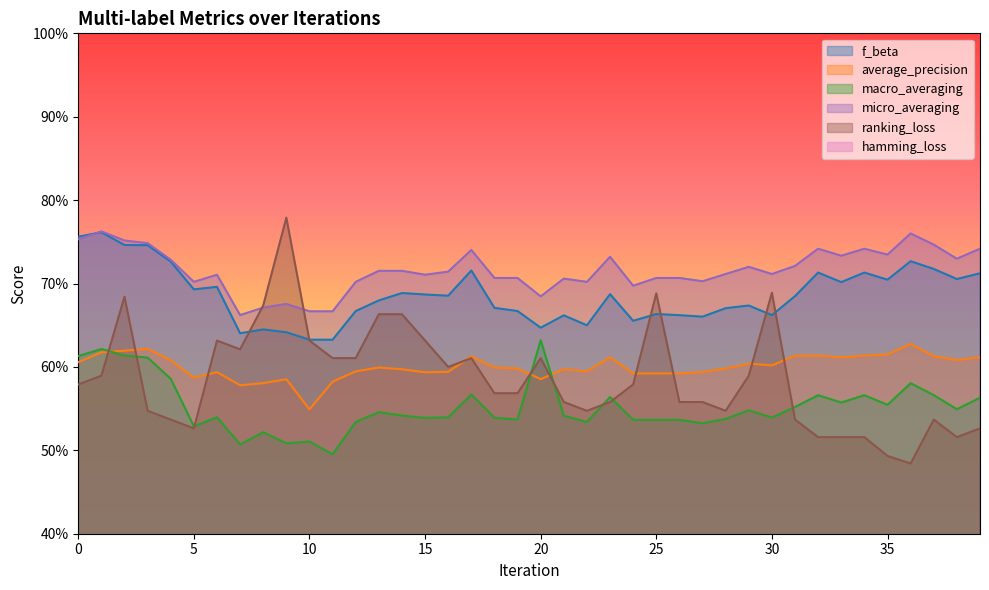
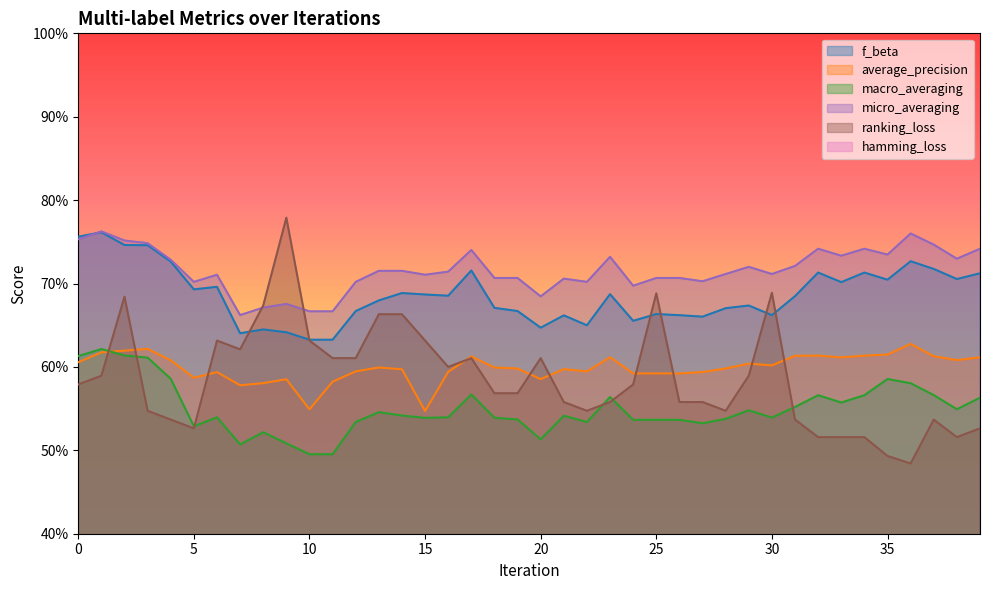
  {
    "f_beta": {
      "0": "76%",
      "5": "69%",
      "15": "69%",
      "20": "65%",
      "25": "66%",
      "30": "66%",
      "35": "70%"
    },
    "average_precision": {
      "0": "61%",
      "5": "59%",
      "10": "55%",
-     "15": "59%",
+     "15": "55%",
      "20": "59%",
      "25": "59%",
      "30": "60%",
      "35": "61%"
    },
    "macro_averaging": {
      "0": "61%",
-     "10": "51%",
+     "10": "50%",
      "15": "54%",
-     "20": "63%",
+     "20": "51%",
      "25": "54%",
      "30": "54%",
-     "35": "55%"
+     "35": "59%"
    },
    "ranking_loss": {
      "0": "58%",
      "15": "63%",
      "20": "61%",
      "25": "69%",
      "30": "69%",
      "35": "49%"
    }
  }
